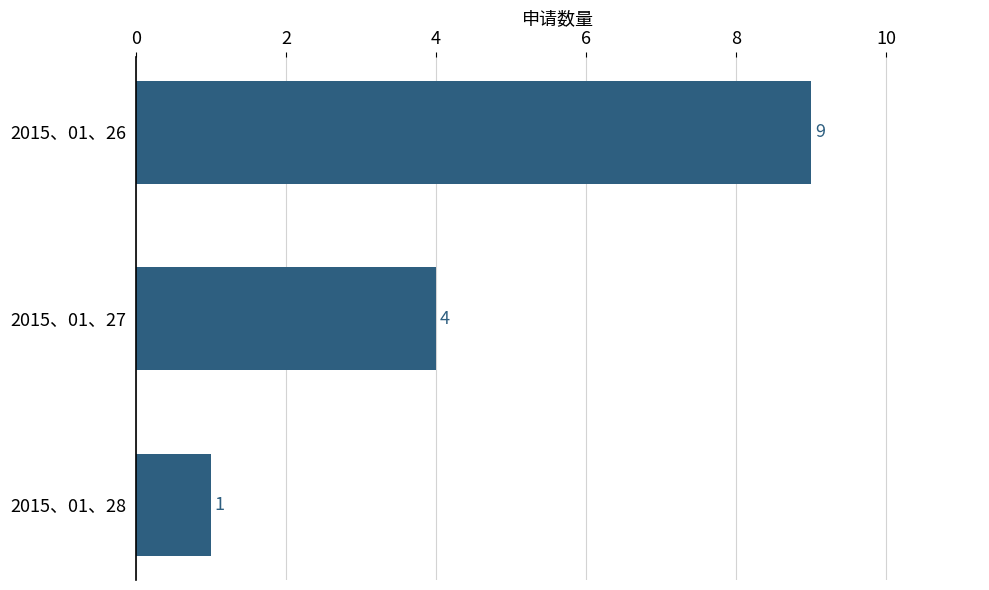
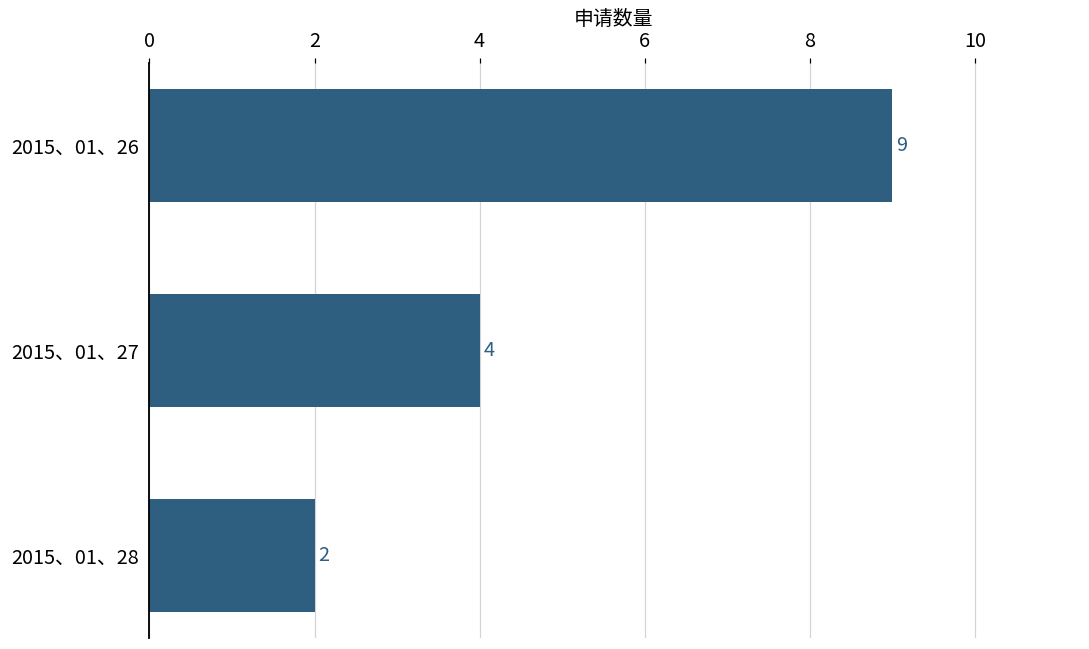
  {
    "2015、01、26": 9,
    "2015、01、27": 4,
-   "2015、01、28": 1
+   "2015、01、28": 2
  }
